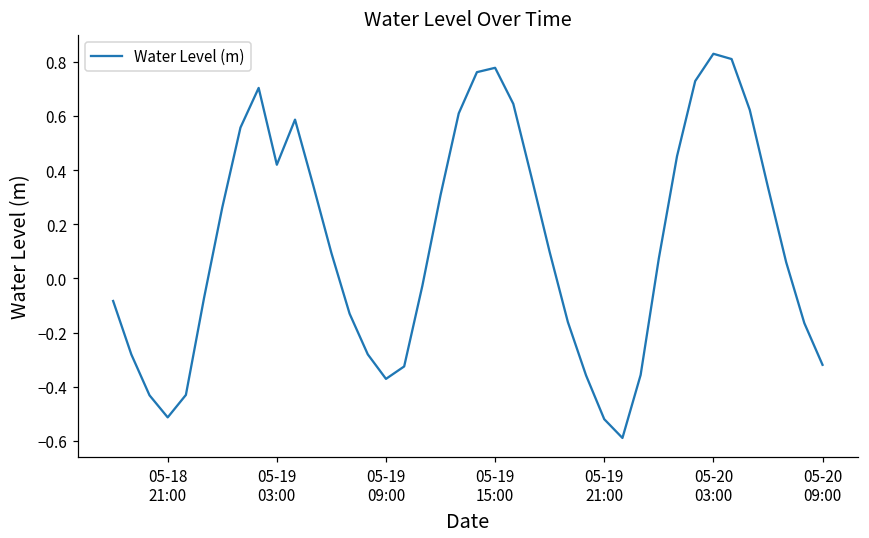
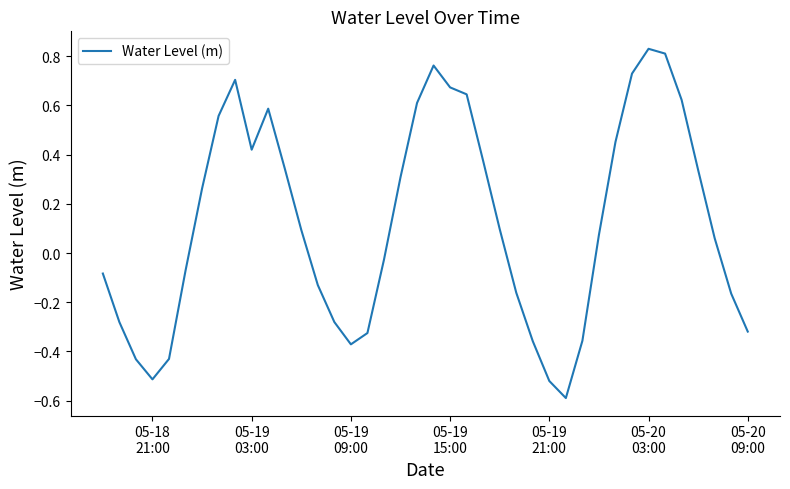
  {
    "05-18 21:00": -0.51,
    "05-19 03:00": 0.42,
    "05-19 09:00": -0.37,
-   "05-19 15:00": 0.78,
+   "05-19 15:00": 0.67,
    "05-19 21:00": -0.52,
    "05-20 03:00": 0.83,
    "05-20 09:00": -0.32
  }
